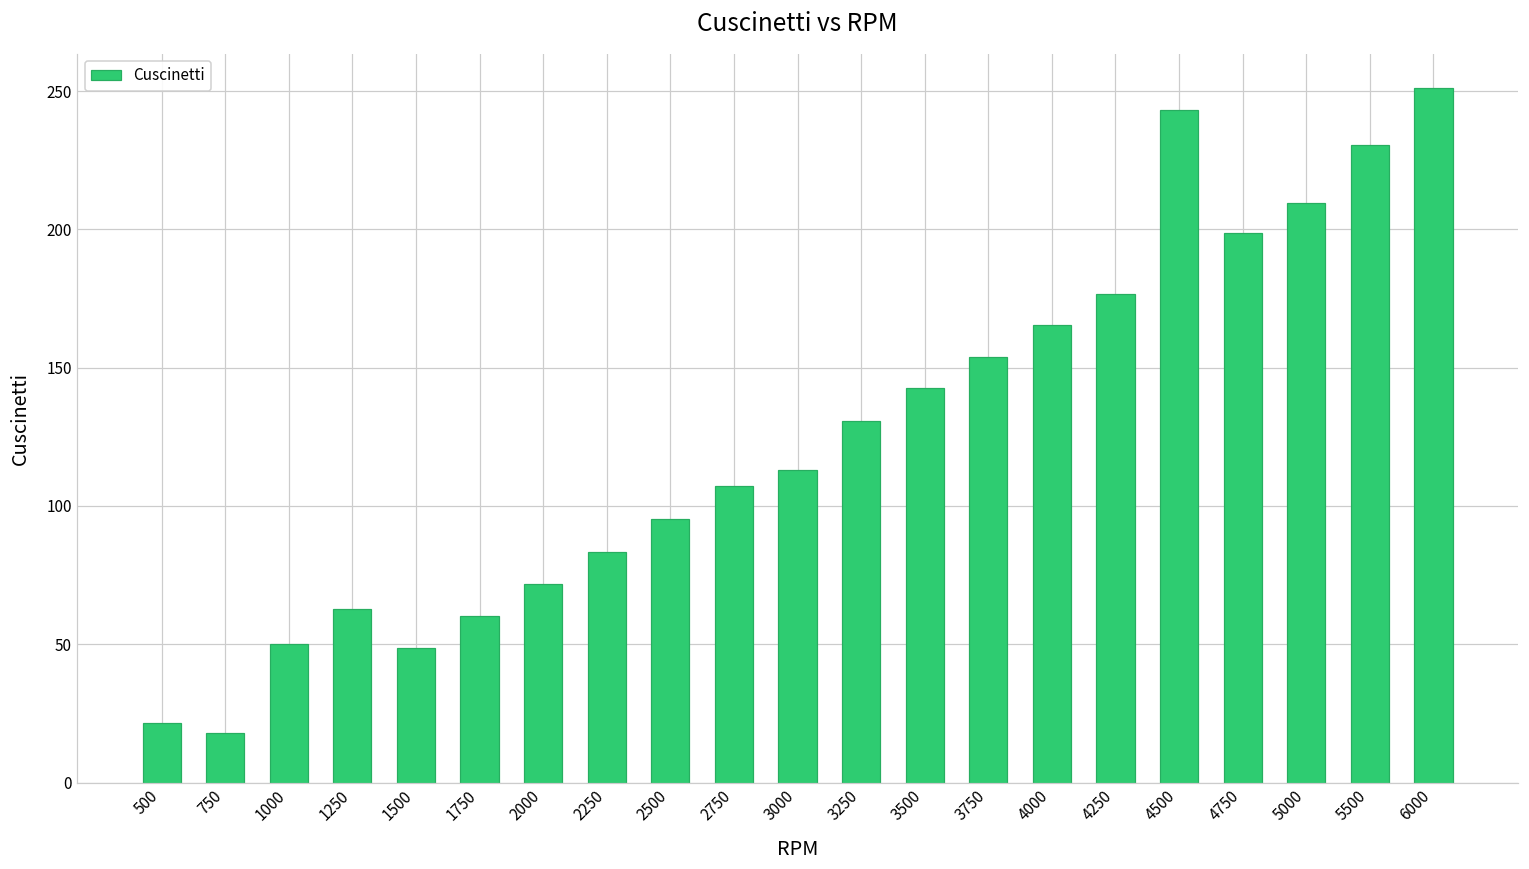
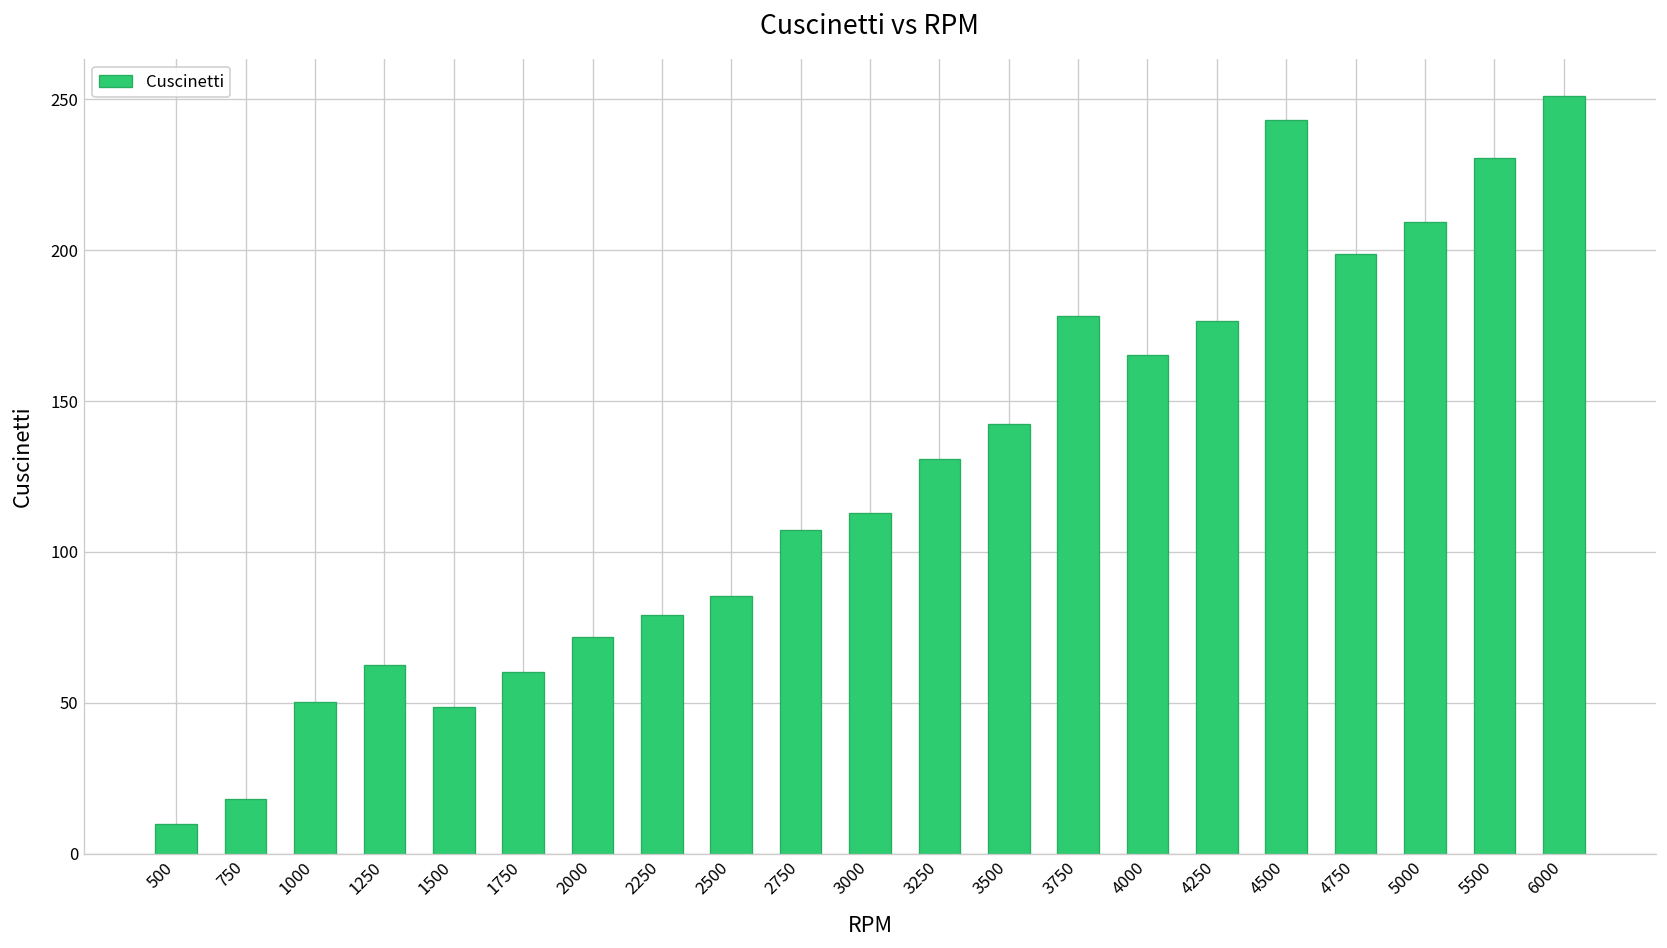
  {
-   "500": 21,
+   "500": 10,
    "750": 18,
    "1000": 50,
    "1250": 63,
    "1500": 49,
    "1750": 60,
    "2000": 72,
-   "2250": 83,
-   "2500": 95,
+   "2250": 79,
+   "2500": 86,
    "2750": 107,
    "3000": 113,
    "3250": 131,
    "3500": 142,
-   "3750": 154,
+   "3750": 178,
    "4000": 165,
    "4250": 177,
    "4500": 243,
    "4750": 199,
    "5000": 209,
    "5500": 230,
    "6000": 251
  }
